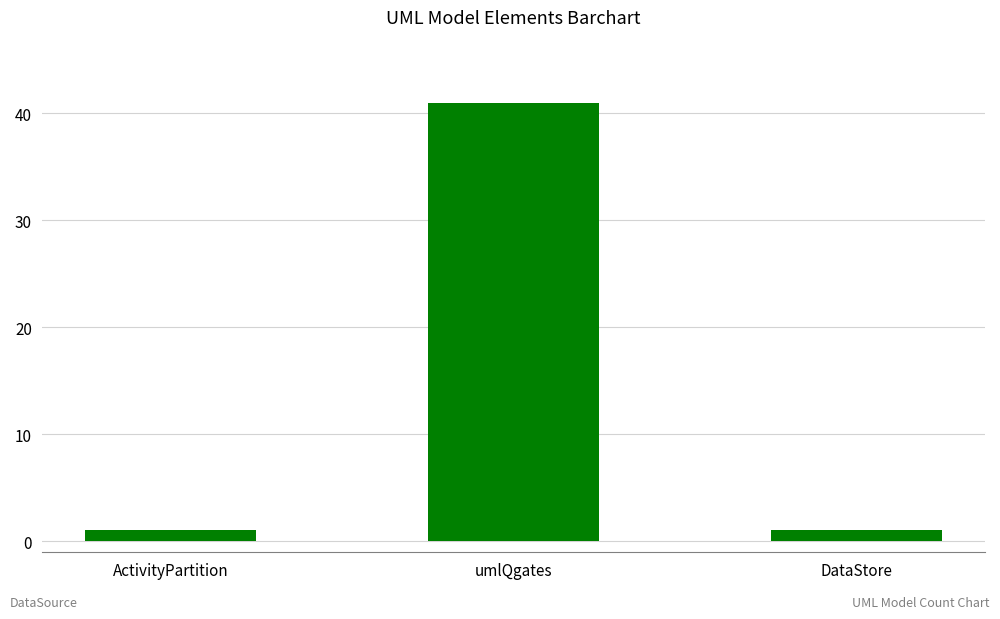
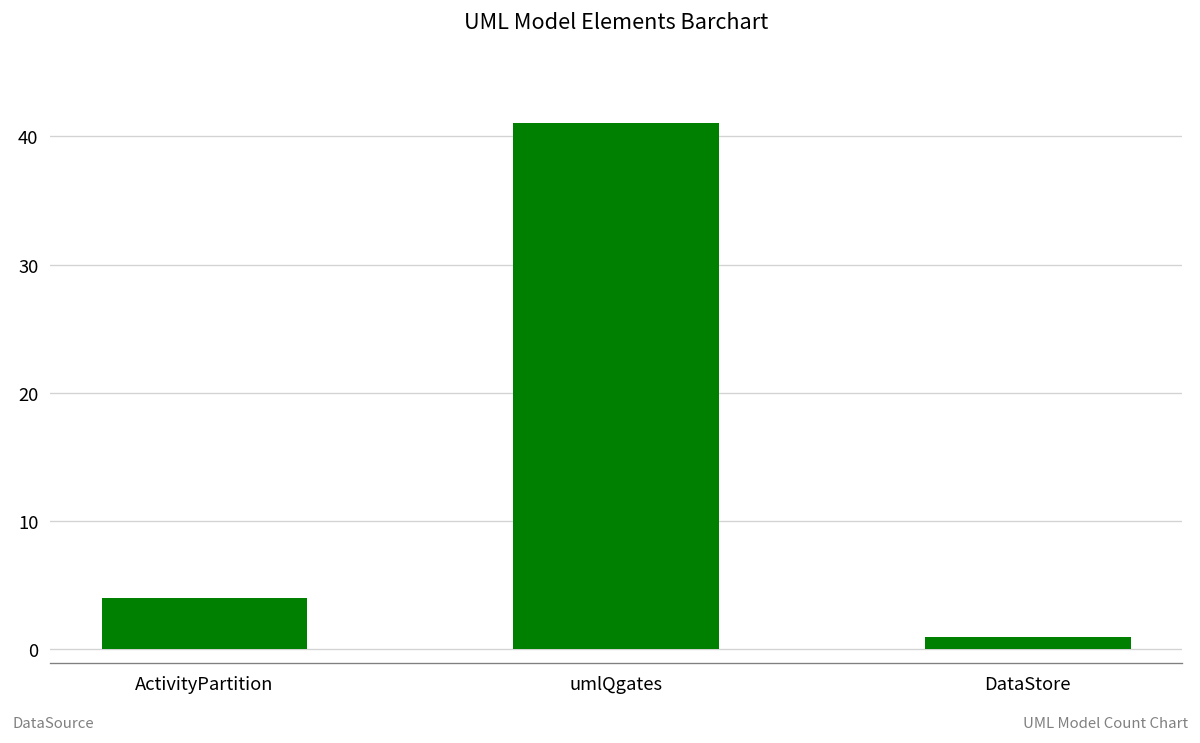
  {
-   "ActivityPartition": 1,
+   "ActivityPartition": 4,
    "umlQgates": 41,
    "DataStore": 1
  }
